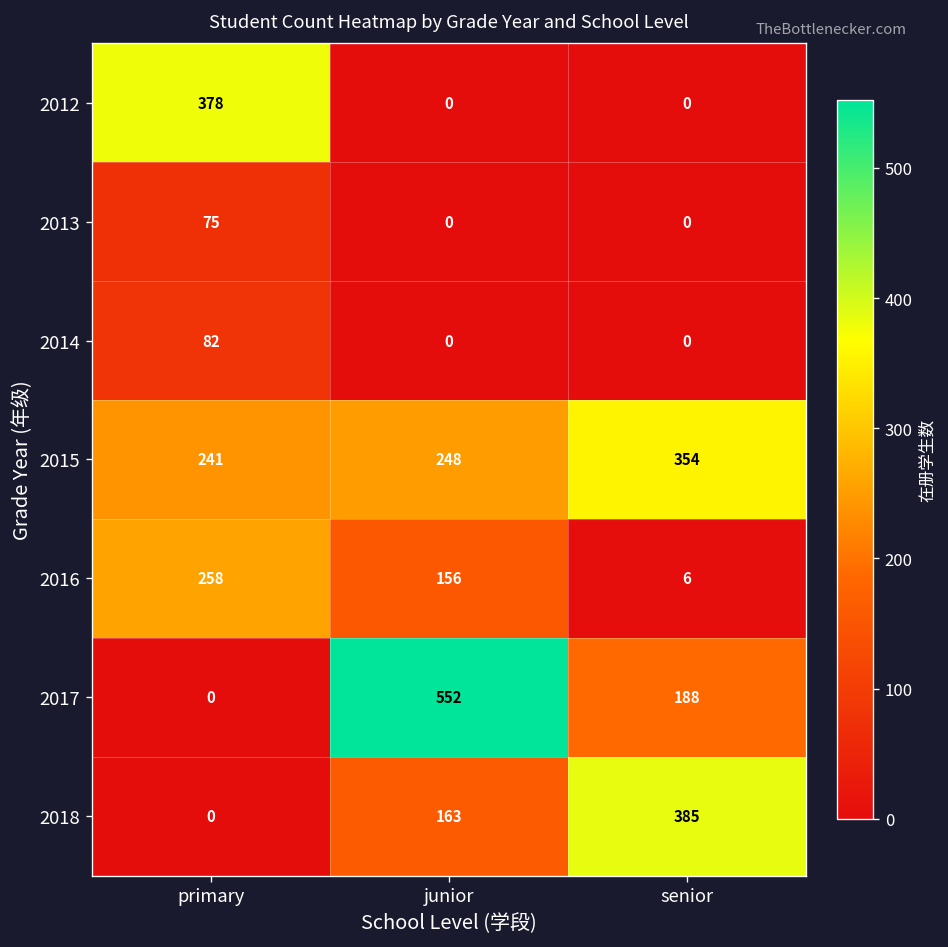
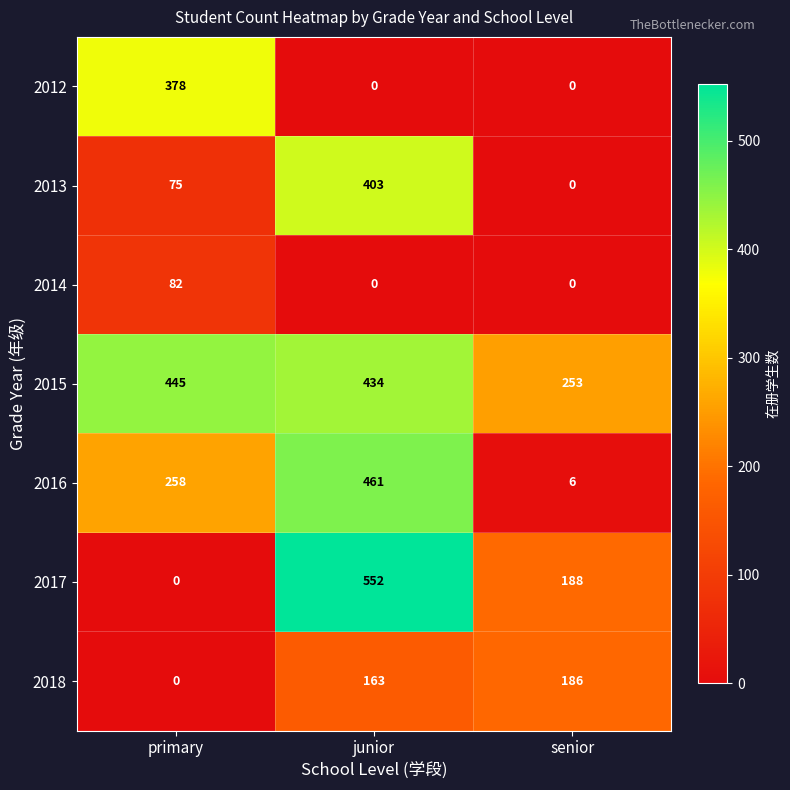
  {
    "2012": {
      "primary": 378,
      "junior": 0,
      "senior": 0
    },
    "2013": {
      "primary": 75,
-     "junior": 0,
+     "junior": 403,
      "senior": 0
    },
    "2014": {
      "primary": 82,
      "junior": 0,
      "senior": 0
    },
    "2015": {
-     "primary": 241,
-     "junior": 248,
-     "senior": 354
+     "primary": 445,
+     "junior": 434,
+     "senior": 253
    },
    "2016": {
      "primary": 258,
-     "junior": 156,
+     "junior": 461,
      "senior": 6
    },
    "2017": {
      "primary": 0,
      "junior": 552,
      "senior": 188
    },
    "2018": {
      "primary": 0,
      "junior": 163,
-     "senior": 385
+     "senior": 186
    }
  }
